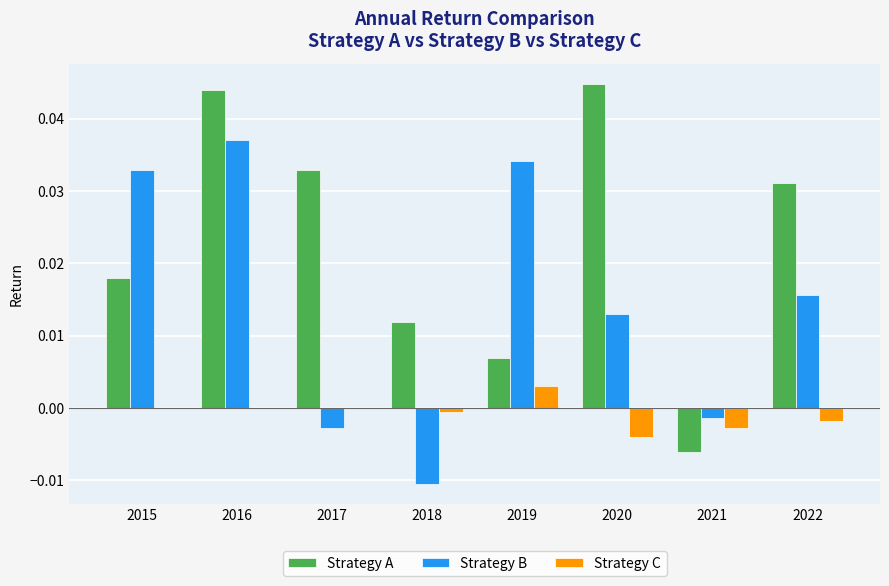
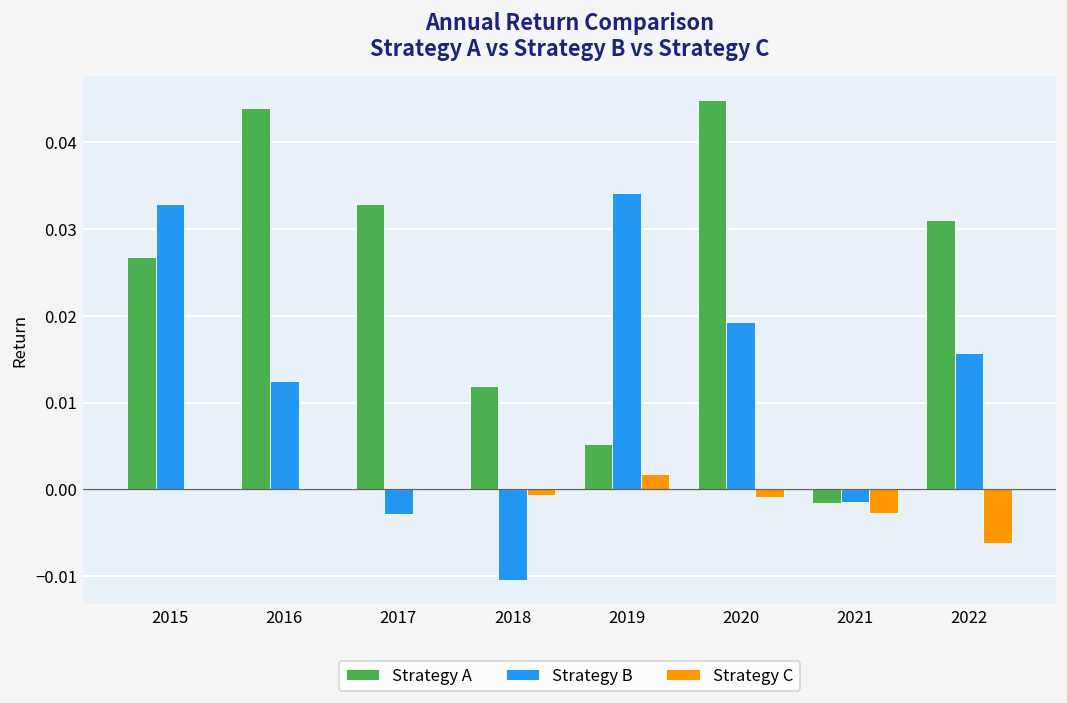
  {
    "Strategy A": {
-     "2015": 0.018,
+     "2015": 0.027,
      "2016": 0.044,
      "2017": 0.033,
      "2018": 0.012,
-     "2019": 0.007,
+     "2019": 0.005,
      "2020": 0.045,
-     "2021": -0.006,
+     "2021": -0.002,
      "2022": 0.031
    },
    "Strategy B": {
      "2015": 0.033,
-     "2016": 0.037,
+     "2016": 0.012,
      "2017": -0.003,
      "2018": -0.010,
      "2019": 0.034,
-     "2020": 0.013,
+     "2020": 0.019,
      "2021": -0.001,
      "2022": 0.016
    },
    "Strategy C": {
      "2015": 0.000,
      "2016": 0.000,
      "2017": 0.000,
      "2018": -0.001,
-     "2019": 0.003,
-     "2020": -0.004,
+     "2019": 0.002,
+     "2020": -0.001,
      "2021": -0.003,
-     "2022": -0.002
+     "2022": -0.006
    }
  }
